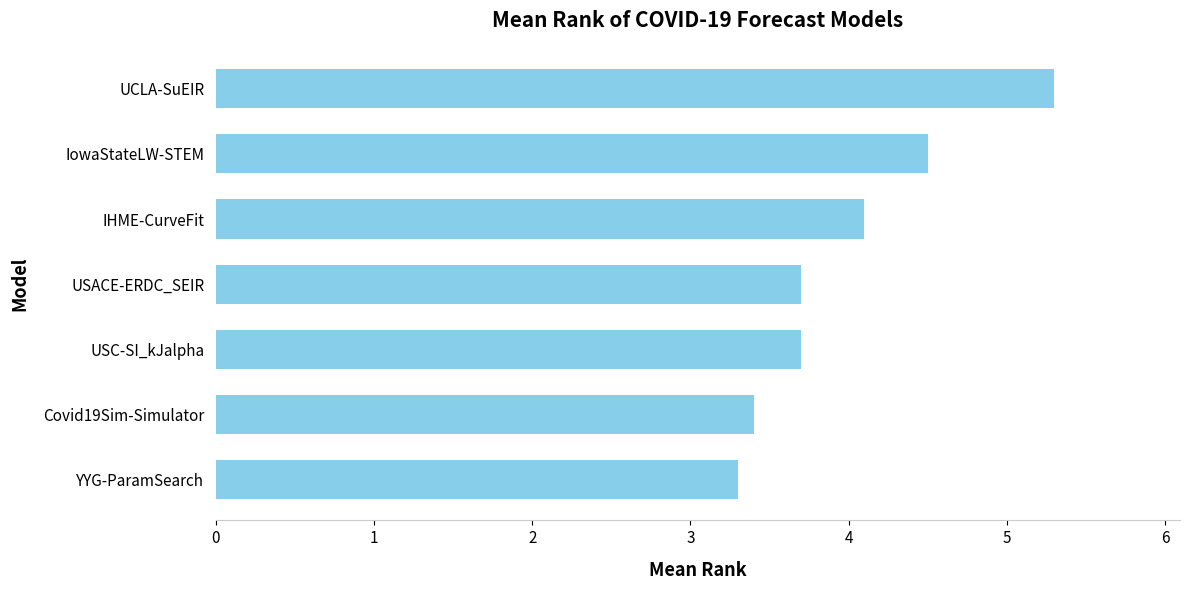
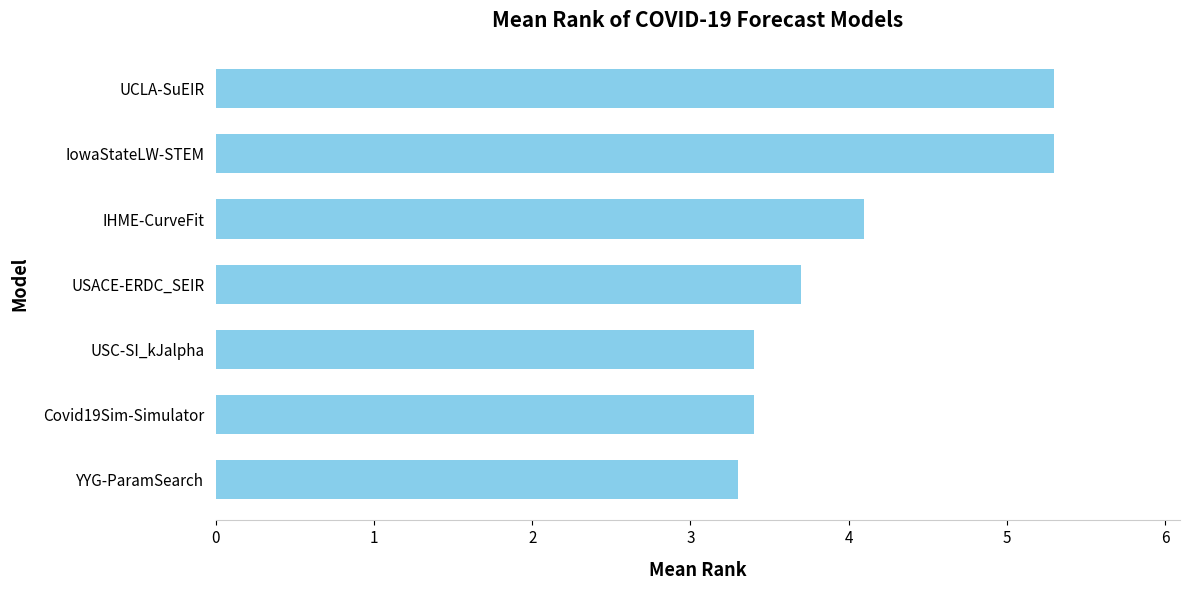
  {
    "UCLA-SuEIR": 5.3,
-   "IowaStateLW-STEM": 4.5,
+   "IowaStateLW-STEM": 5.3,
    "IHME-CurveFit": 4.1,
    "USACE-ERDC_SEIR": 3.7,
-   "USC-SI_kJalpha": 3.7,
+   "USC-SI_kJalpha": 3.4,
    "Covid19Sim-Simulator": 3.4,
    "YYG-ParamSearch": 3.3
  }
